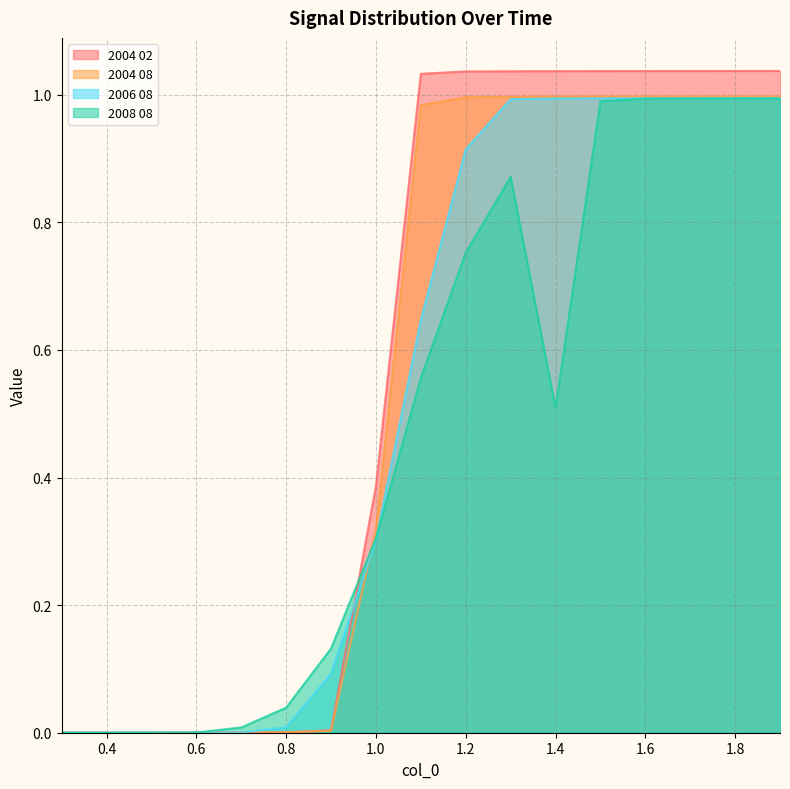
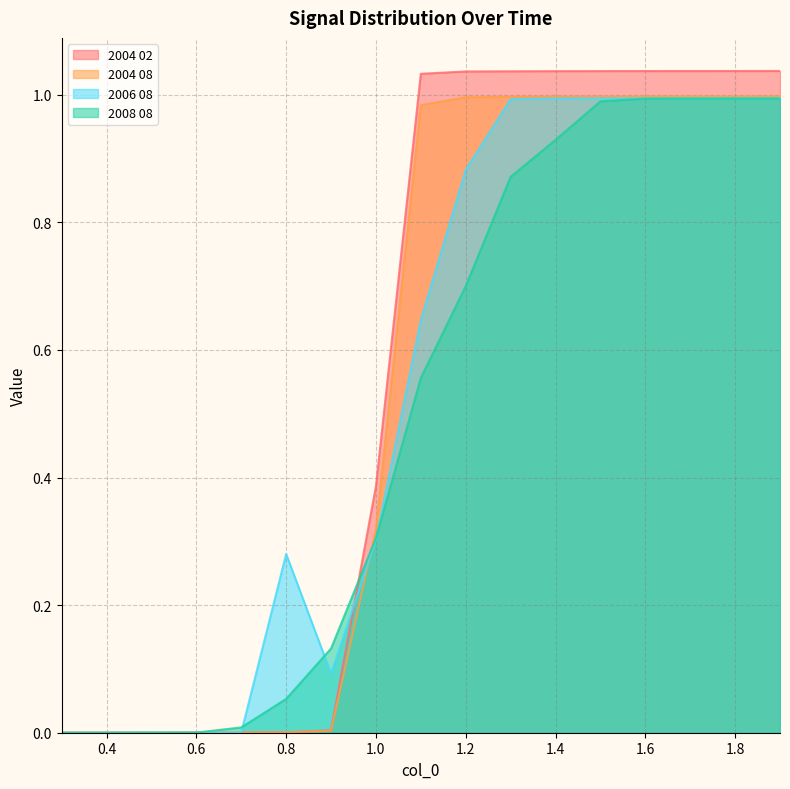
  {
    "2006 08": {
-     "0.8": 0.01,
-     "1.2": 0.91
+     "0.8": 0.28,
+     "1.2": 0.88
    },
    "2008 08": {
-     "0.8": 0.04,
-     "1.2": 0.75,
-     "1.4": 0.51
+     "0.8": 0.05,
+     "1.2": 0.70,
+     "1.4": 0.93
    }
  }
